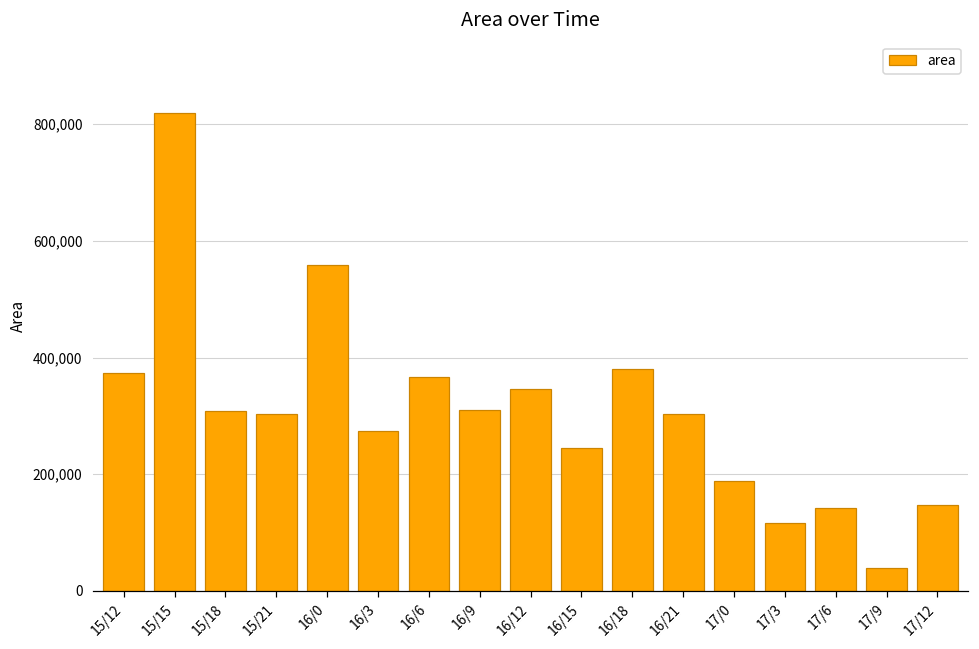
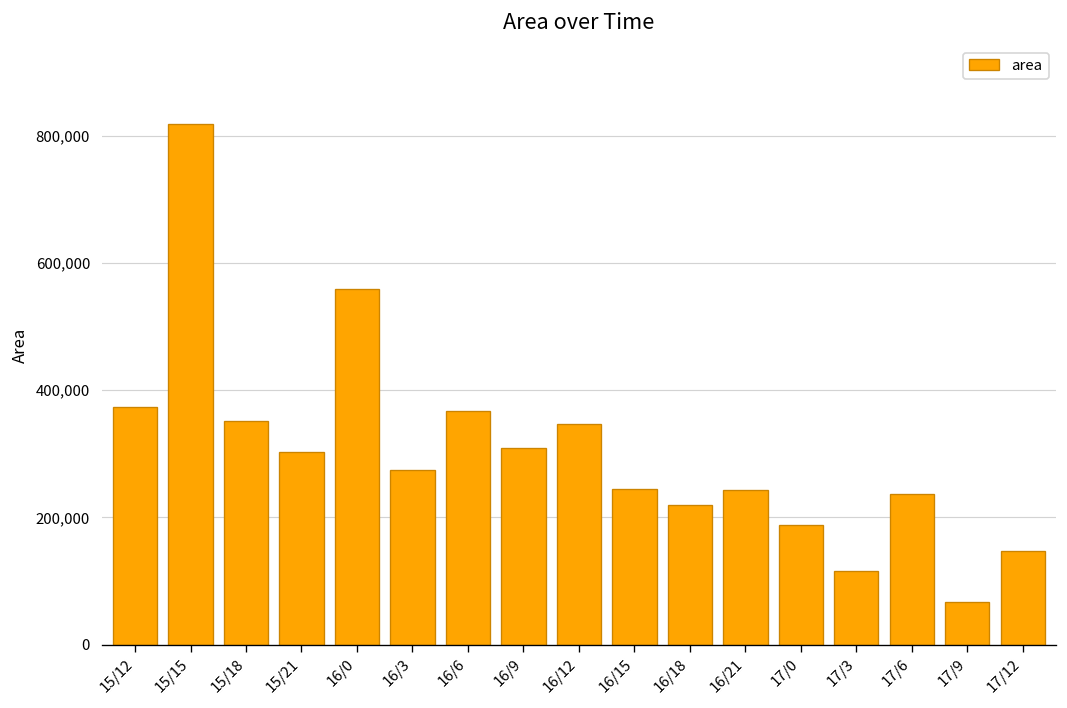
  {
    "15/12": "370,000",
    "15/15": "820,000",
-   "15/18": "310,000",
+   "15/18": "350,000",
    "15/21": "300,000",
    "16/0": "560,000",
    "16/3": "270,000",
    "16/6": "370,000",
    "16/9": "310,000",
    "16/12": "350,000",
    "16/15": "240,000",
-   "16/18": "380,000",
-   "16/21": "300,000",
+   "16/18": "220,000",
+   "16/21": "240,000",
    "17/0": "190,000",
    "17/3": "120,000",
-   "17/6": "140,000",
-   "17/9": "40,000",
+   "17/6": "240,000",
+   "17/9": "70,000",
    "17/12": "150,000"
  }
